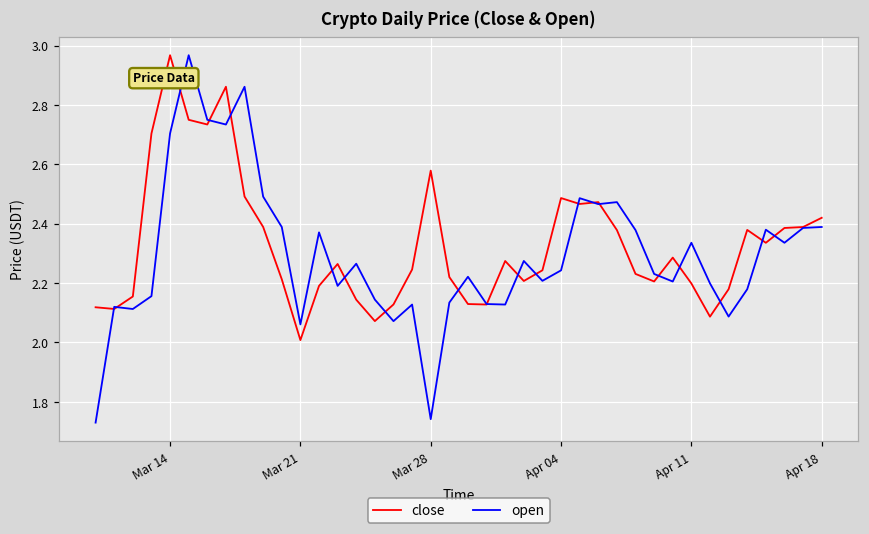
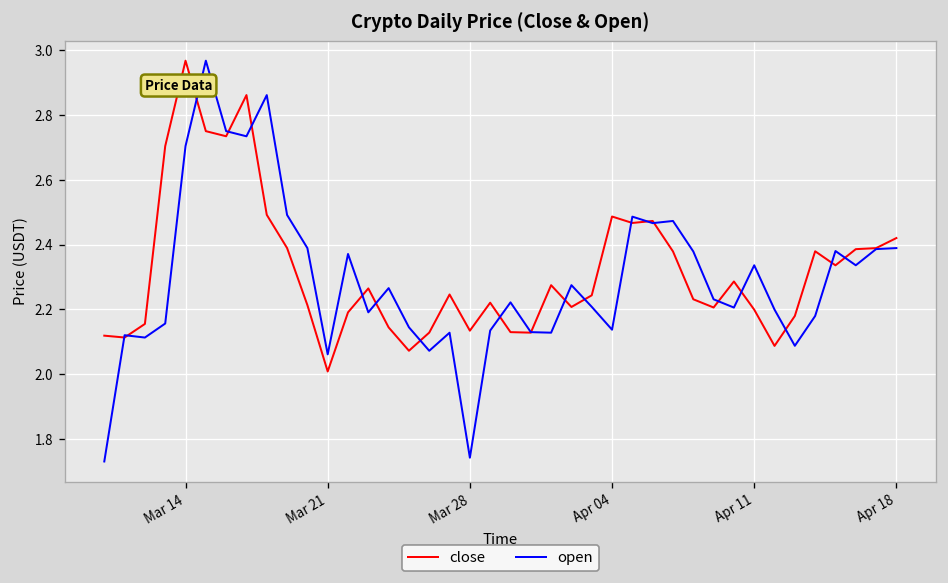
  {
    "close": {
      "Mar 14": 2.97,
      "Mar 21": 2.01,
-     "Mar 28": 2.58,
+     "Mar 28": 2.13,
      "Apr 04": 2.49,
      "Apr 11": 2.20,
      "Apr 18": 2.42
    },
    "open": {
      "Mar 14": 2.70,
      "Mar 21": 2.06,
      "Mar 28": 1.74,
-     "Apr 04": 2.24,
+     "Apr 04": 2.14,
      "Apr 11": 2.34,
      "Apr 18": 2.39
    }
  }
